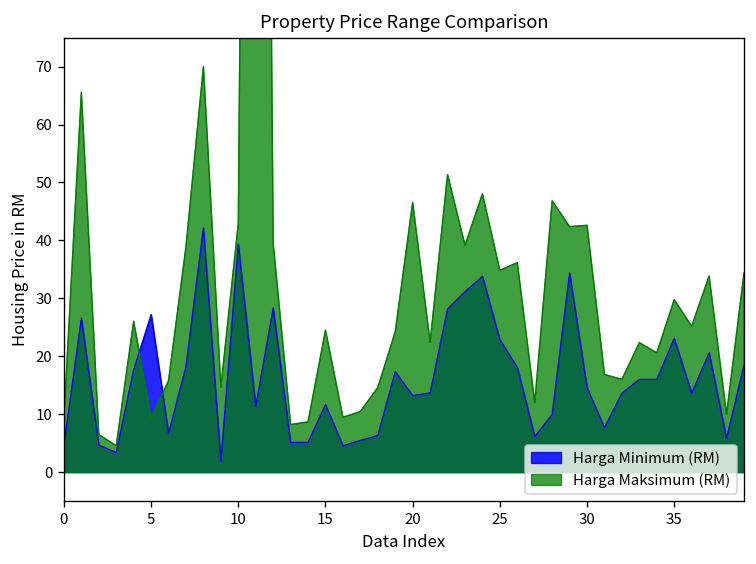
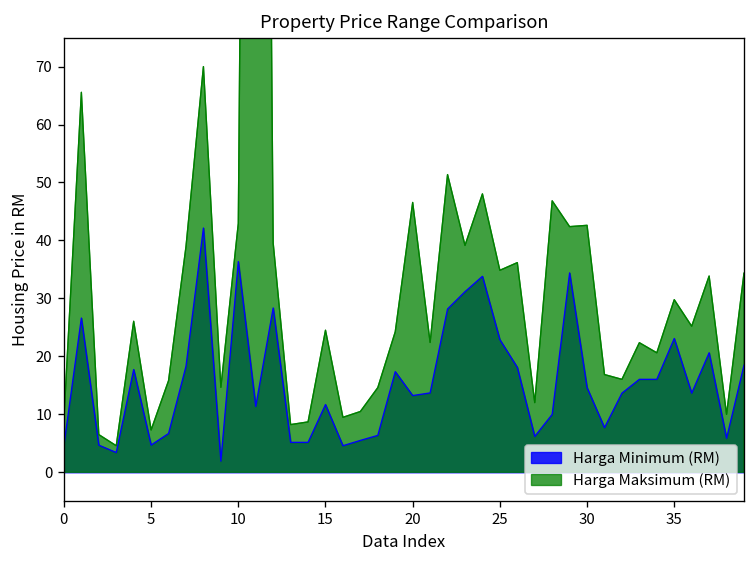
  {
    "Harga Minimum (RM)": {
      "0": 5,
-     "5": 27,
-     "10": 39,
+     "5": 5,
+     "10": 36,
      "15": 12,
      "20": 13,
      "25": 23,
      "30": 15,
      "35": 23
    },
    "Harga Maksimum (RM)": {
      "0": 9,
-     "5": 9,
+     "5": 7,
      "10": 43,
      "15": 25,
      "20": 47,
      "25": 35,
      "30": 43,
      "35": 30
    }
  }
